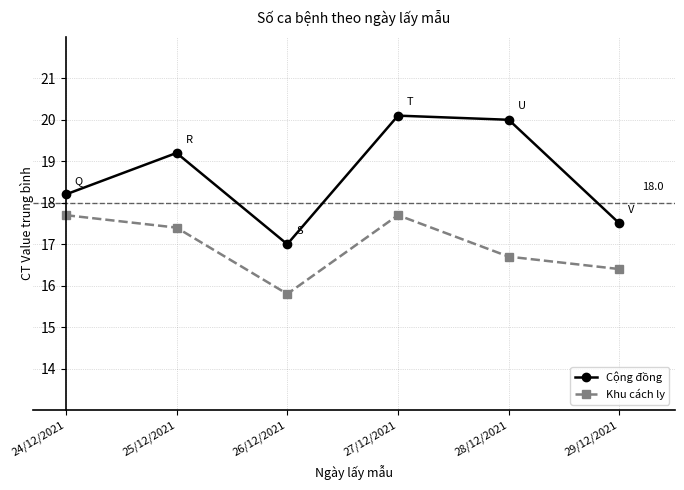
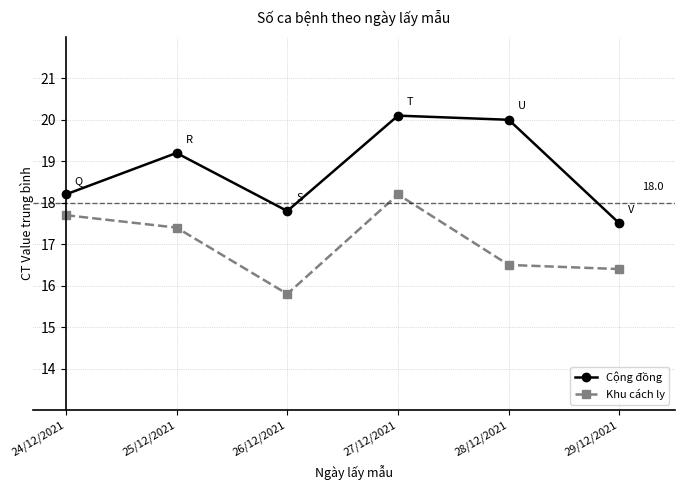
  {
    "Cộng đồng": {
      "24/12/2021": 18.2,
      "25/12/2021": 19.2,
-     "26/12/2021": 17.0,
+     "26/12/2021": 17.8,
      "27/12/2021": 20.1,
      "28/12/2021": 20.0,
      "29/12/2021": 17.5
    },
    "Khu cách ly": {
      "24/12/2021": 17.7,
      "25/12/2021": 17.4,
      "26/12/2021": 15.8,
-     "27/12/2021": 17.7,
-     "28/12/2021": 16.7,
+     "27/12/2021": 18.2,
+     "28/12/2021": 16.5,
      "29/12/2021": 16.4
    }
  }
